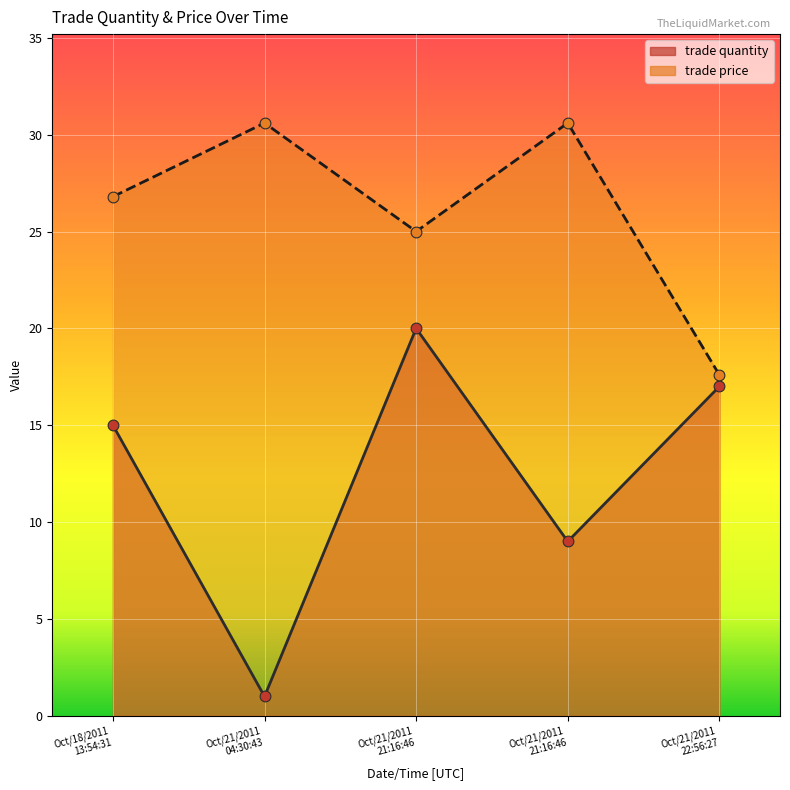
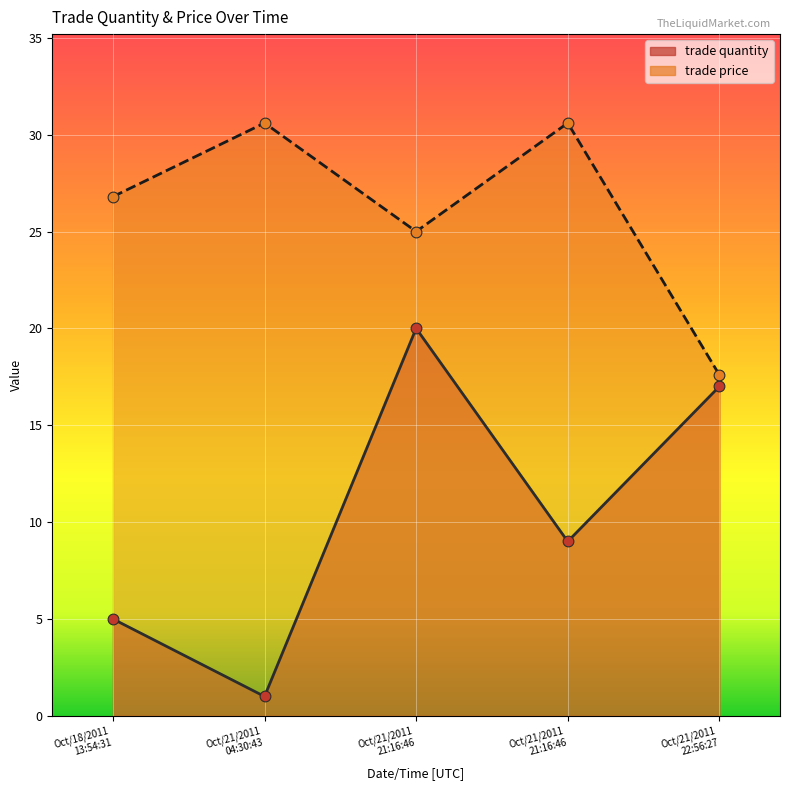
  {
    "trade quantity": {
-     "Oct/18/2011 13:54:31": 15,
+     "Oct/18/2011 13:54:31": 5,
      "Oct/21/2011 04:30:43": 1,
      "Oct/21/2011 22:56:27": 17
    },
    "trade price": {
      "Oct/18/2011 13:54:31": 26.8,
      "Oct/21/2011 04:30:43": 30.6,
      "Oct/21/2011 22:56:27": 17.6
    }
  }
